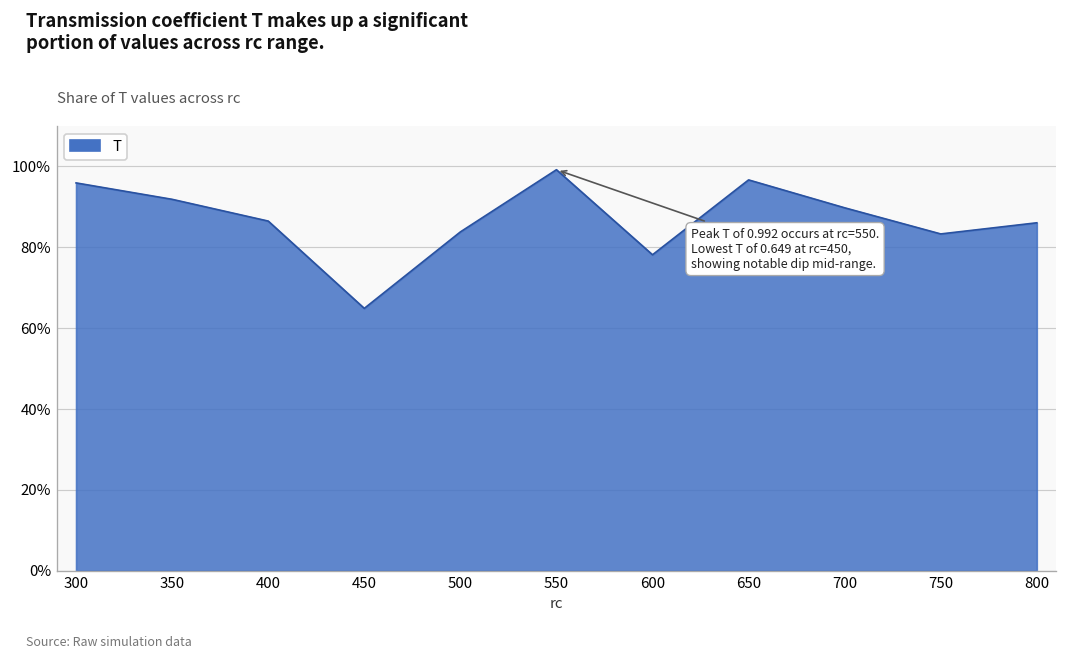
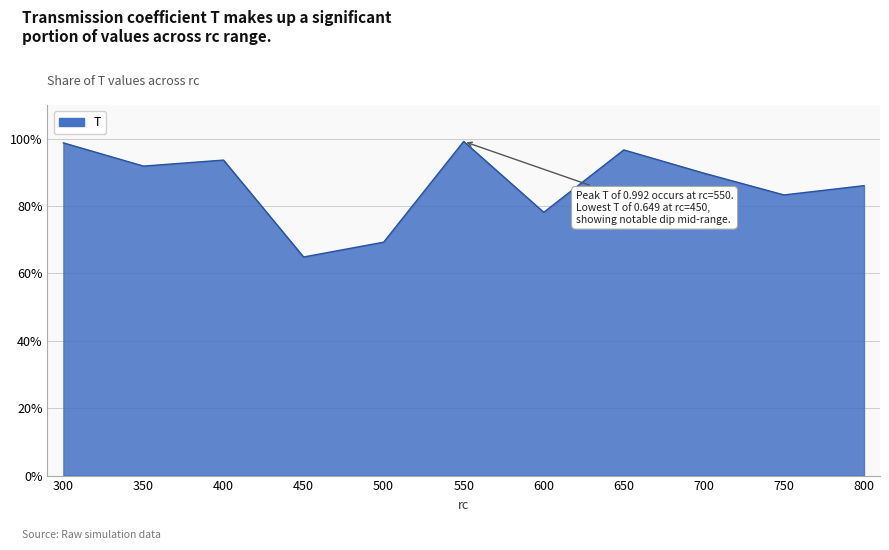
  {
-   "300": "96%",
+   "300": "99%",
    "350": "92%",
-   "400": "86%",
+   "400": "94%",
    "450": "65%",
-   "500": "84%",
+   "500": "69%",
    "550": "99%",
    "750": "83%",
    "800": "86%"
  }
